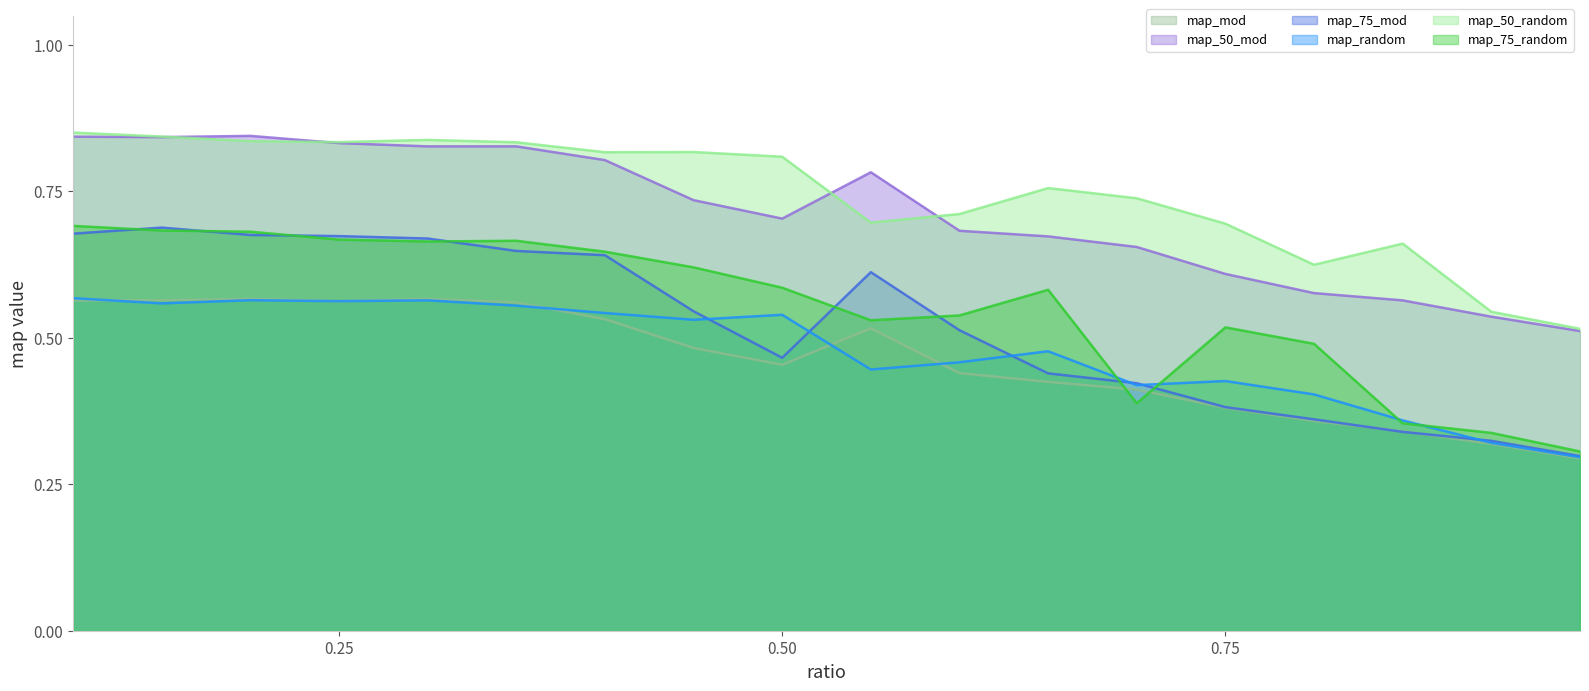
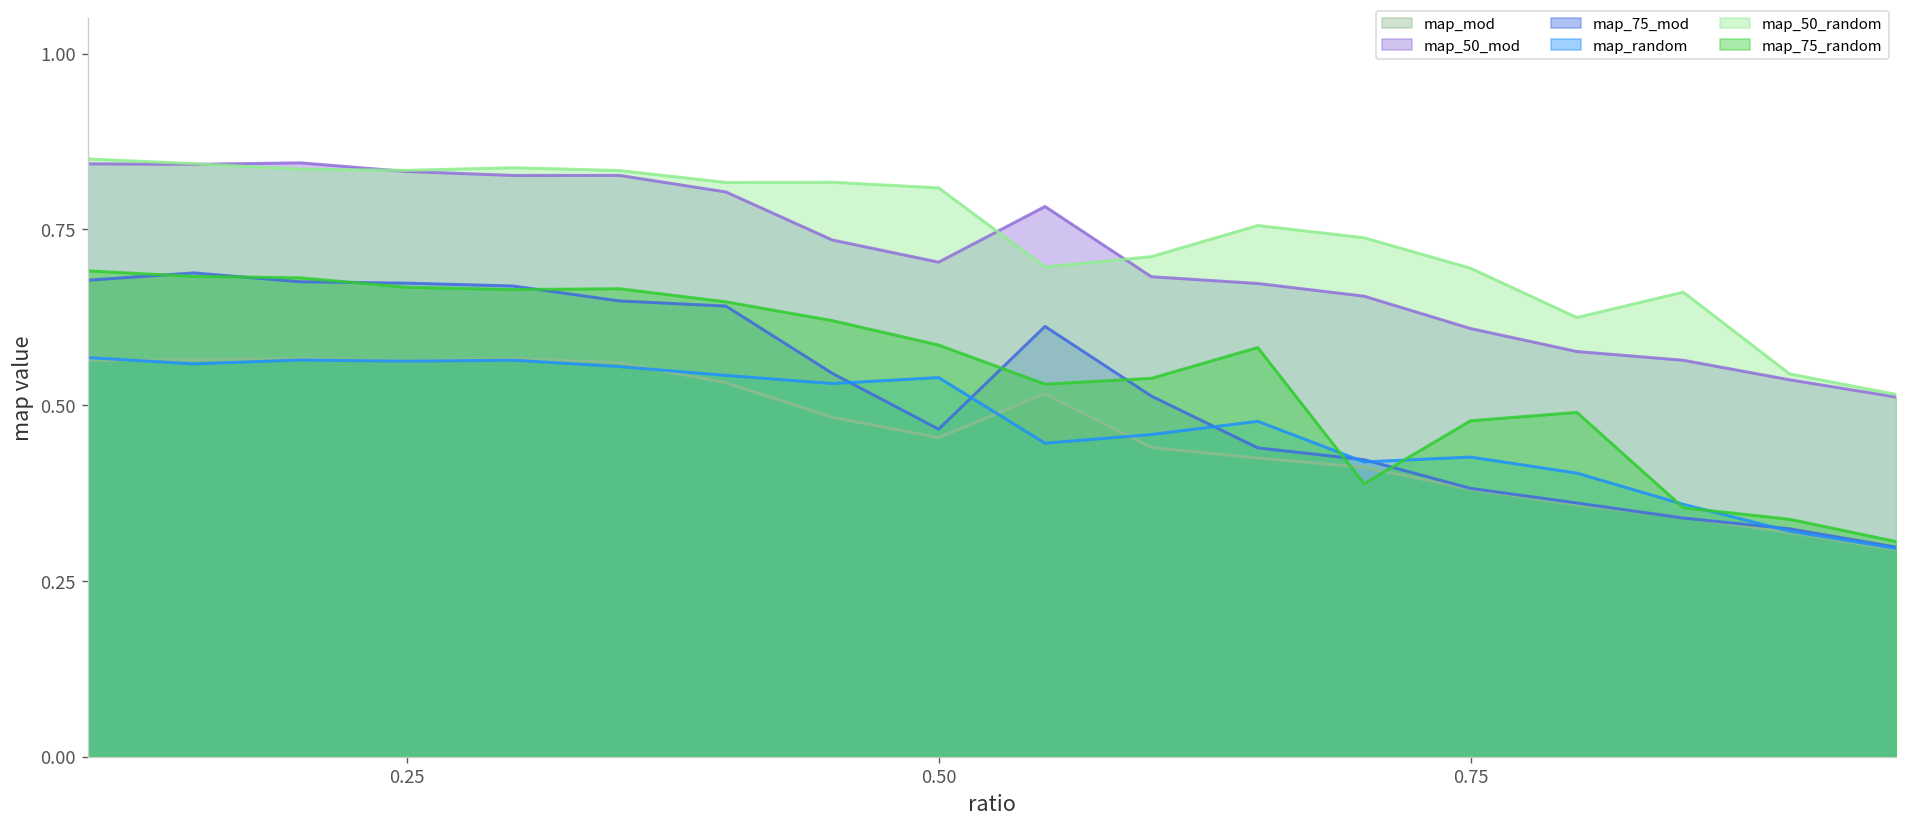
  {
    "map_75_random": {
      "0.25": 0.67,
      "0.50": 0.59,
-     "0.75": 0.52
+     "0.75": 0.48
    }
  }
